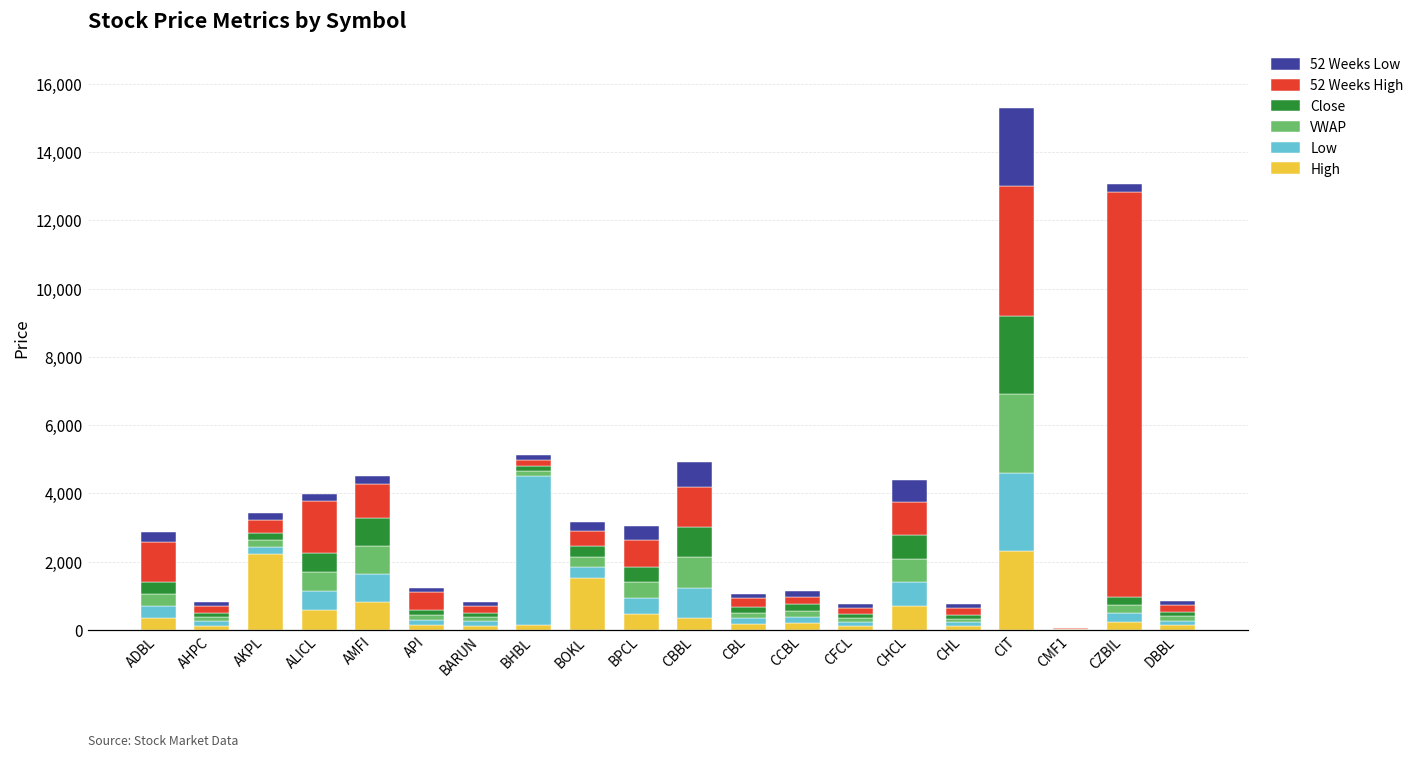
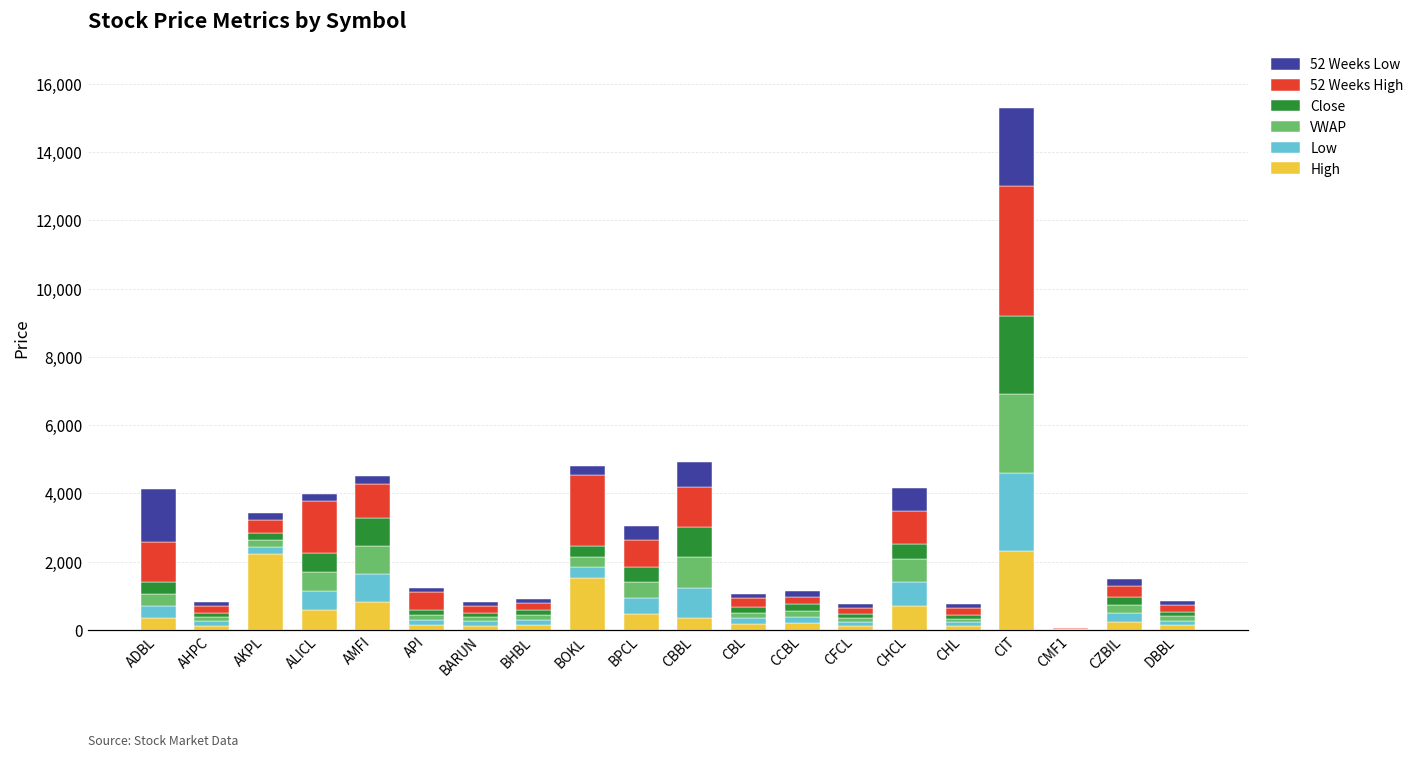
  {
    "High": {
      "ADBL": "400",
      "AHPC": "100",
      "AKPL": "2,200",
      "ALICL": "600",
      "AMFI": "800",
      "API": "200",
      "BARUN": "100",
      "BHBL": "100",
      "BOKL": "1,500",
      "BPCL": "500",
      "CBBL": "400",
      "CBL": "200",
      "CCBL": "200",
      "CFCL": "100",
      "CHCL": "700",
      "CHL": "100",
      "CIT": "2,300",
      "CZBIL": "200",
      "DBBL": "100"
    },
    "Low": {
      "ADBL": "300",
      "AHPC": "100",
      "AKPL": "200",
      "ALICL": "600",
      "AMFI": "800",
      "API": "100",
      "BARUN": "100",
-     "BHBL": "4,400",
+     "BHBL": "100",
      "BOKL": "300",
      "BPCL": "500",
      "CBBL": "900",
      "CBL": "200",
      "CCBL": "200",
      "CFCL": "100",
      "CHCL": "700",
      "CHL": "100",
      "CIT": "2,300",
      "CZBIL": "200",
      "DBBL": "100"
    },
    "VWAP": {
      "ADBL": "400",
      "AHPC": "100",
      "AKPL": "200",
      "ALICL": "600",
      "AMFI": "800",
      "API": "100",
      "BARUN": "100",
      "BHBL": "100",
      "BOKL": "300",
      "BPCL": "500",
      "CBBL": "900",
      "CBL": "200",
      "CCBL": "200",
      "CFCL": "100",
      "CHCL": "700",
      "CHL": "100",
      "CIT": "2,300",
      "CZBIL": "200",
      "DBBL": "100"
    },
    "Close": {
      "ADBL": "400",
      "AHPC": "100",
      "AKPL": "200",
      "ALICL": "600",
      "AMFI": "800",
      "API": "200",
      "BARUN": "100",
      "BHBL": "100",
      "BOKL": "300",
      "BPCL": "500",
      "CBBL": "900",
      "CBL": "200",
      "CCBL": "200",
      "CFCL": "100",
-     "CHCL": "700",
+     "CHCL": "400",
      "CHL": "100",
      "CIT": "2,300",
      "CZBIL": "200",
      "DBBL": "100"
    },
    "52 Weeks High": {
      "ADBL": "1,200",
      "AHPC": "200",
      "AKPL": "400",
      "ALICL": "1,500",
      "AMFI": "1,000",
      "API": "500",
      "BARUN": "200",
      "BHBL": "200",
-     "BOKL": "400",
+     "BOKL": "2,100",
      "BPCL": "800",
      "CBBL": "1,200",
      "CBL": "200",
      "CCBL": "200",
      "CFCL": "200",
      "CHCL": "1,000",
      "CHL": "200",
      "CIT": "3,800",
-     "CZBIL": "11,900",
+     "CZBIL": "300",
      "DBBL": "200"
    },
    "52 Weeks Low": {
-     "ADBL": "300",
+     "ADBL": "1,500",
      "AHPC": "100",
      "AKPL": "200",
      "ALICL": "200",
      "AMFI": "300",
      "API": "100",
      "BARUN": "100",
      "BHBL": "100",
      "BOKL": "300",
      "BPCL": "400",
      "CBBL": "700",
      "CBL": "100",
      "CCBL": "200",
      "CFCL": "100",
      "CHCL": "700",
      "CHL": "100",
      "CIT": "2,300",
      "CZBIL": "200",
      "DBBL": "100"
    }
  }
